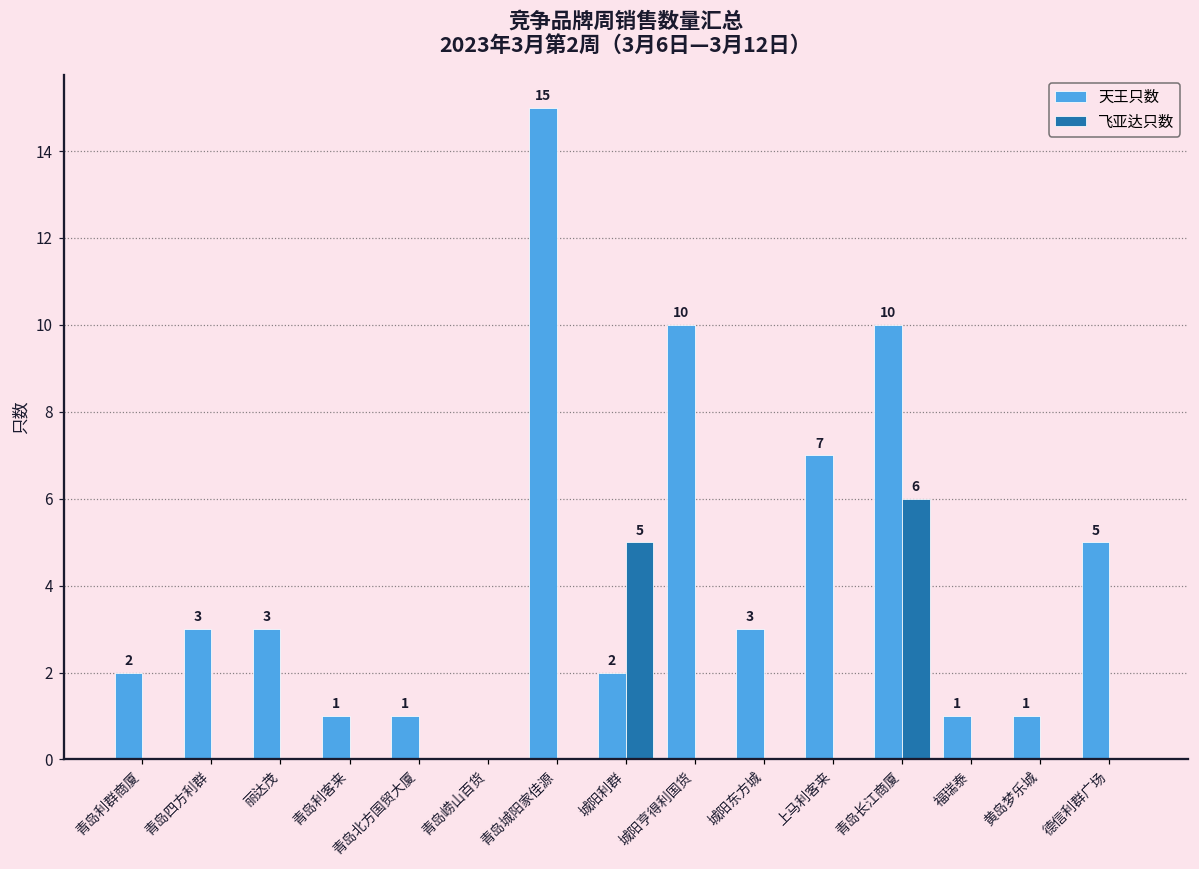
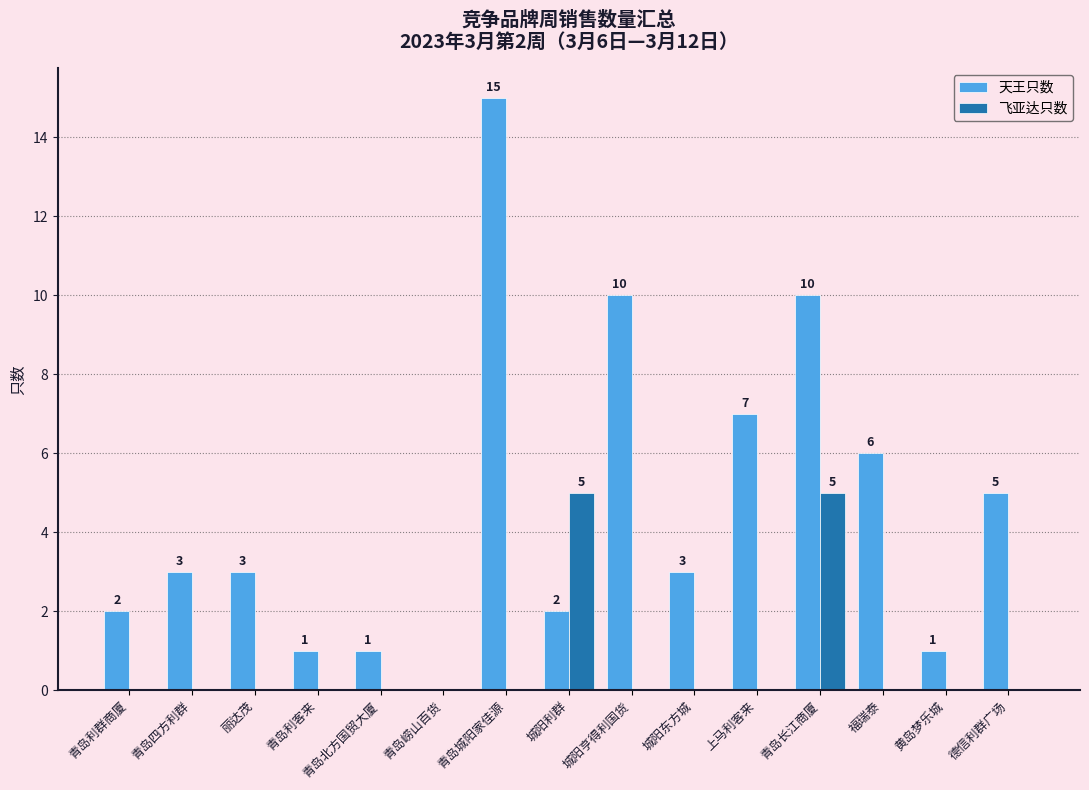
  {
    "天王只数": {
      "青岛利群商厦": 2,
      "青岛四方利群": 3,
      "丽达茂": 3,
      "青岛利客来": 1,
      "青岛北方国贸大厦": 1,
      "青岛城阳家佳源": 15,
      "城阳利群": 2,
      "城阳亨得利国货": 10,
      "城阳东方城": 3,
      "上马利客来": 7,
      "青岛长江商厦": 10,
-     "福瑞泰": 1,
+     "福瑞泰": 6,
      "黄岛梦乐城": 1,
      "德信利群广场": 5
    },
    "飞亚达只数": {
      "城阳利群": 5,
-     "青岛长江商厦": 6
+     "青岛长江商厦": 5
    }
  }
